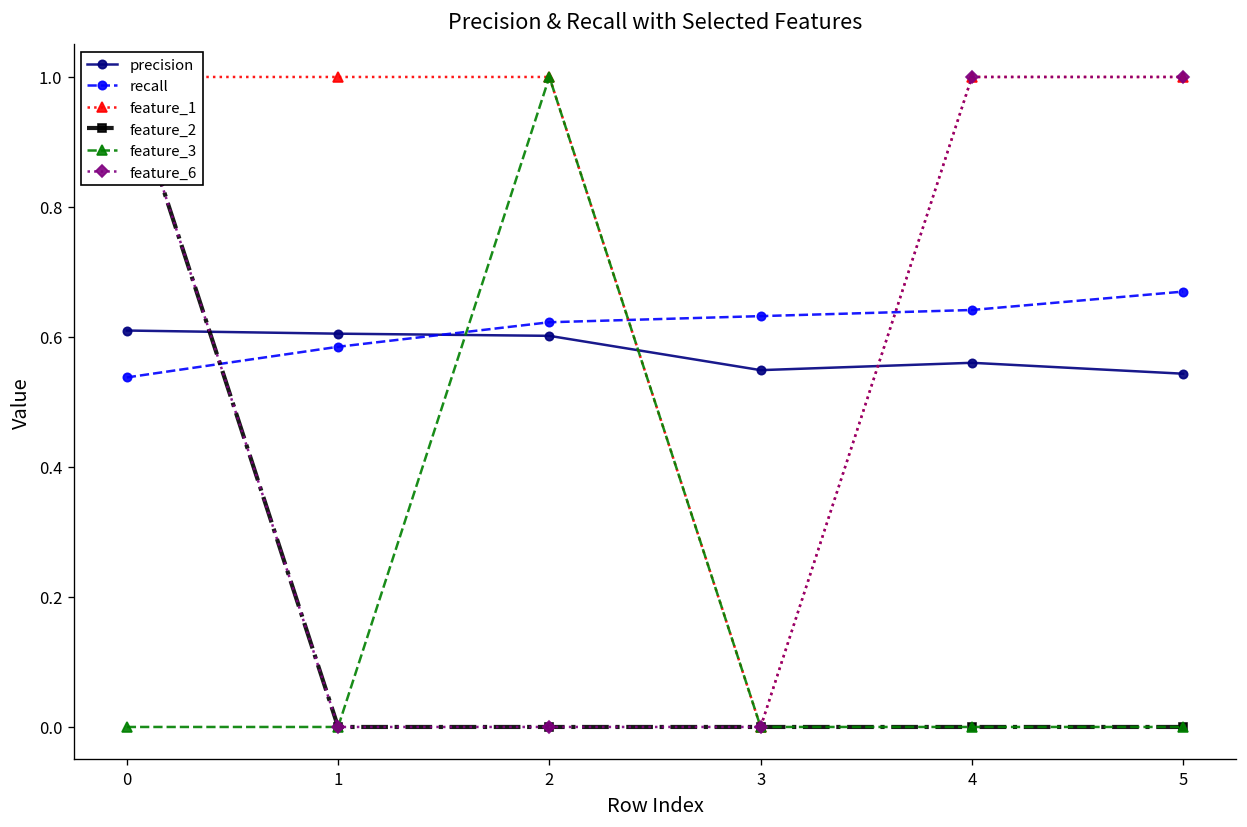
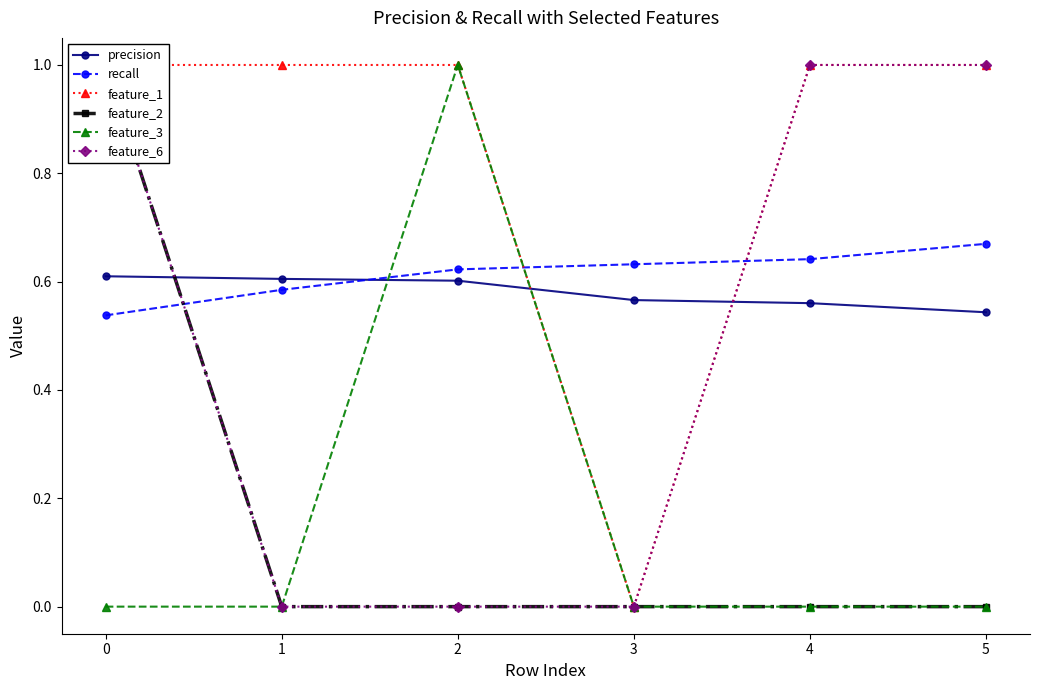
  {
    "precision": {
      "0": 0.61,
      "1": 0.61,
      "2": 0.60,
-     "3": 0.55,
+     "3": 0.57,
      "4": 0.56,
      "5": 0.54
    },
    "recall": {
      "0": 0.54,
      "1": 0.58,
      "2": 0.62,
      "3": 0.63,
      "4": 0.64,
      "5": 0.67
    },
    "feature_1": {
      "1": 1.00
    },
    "feature_3": {
      "0": 0.00
    }
  }
